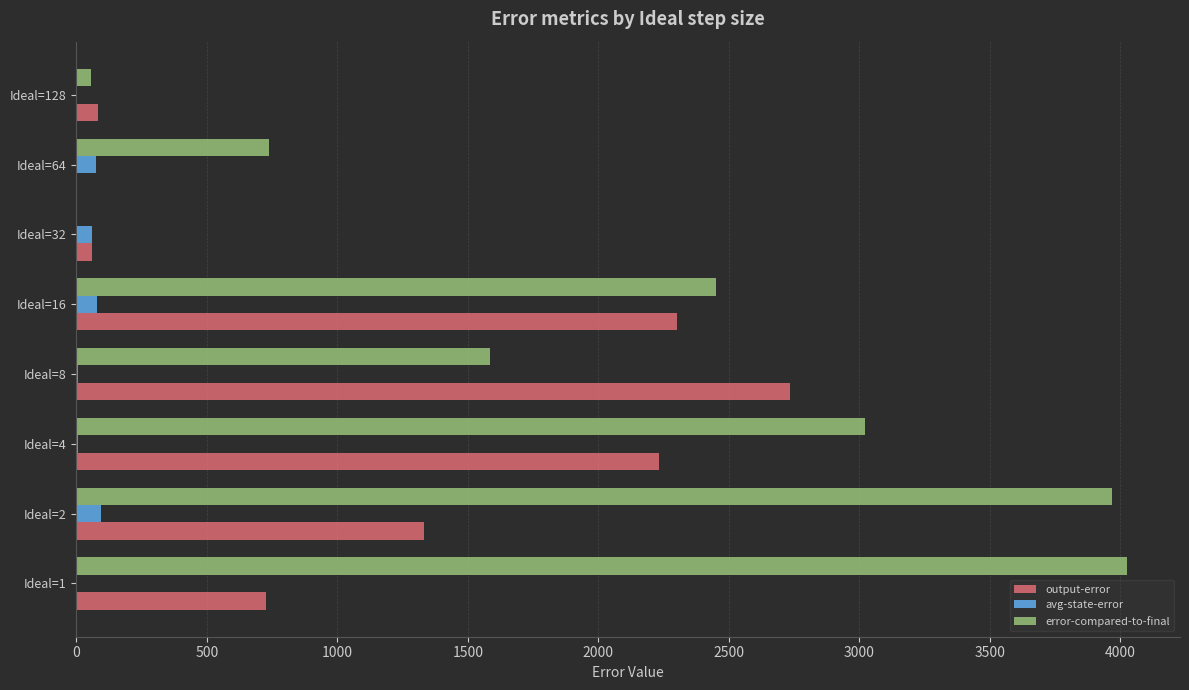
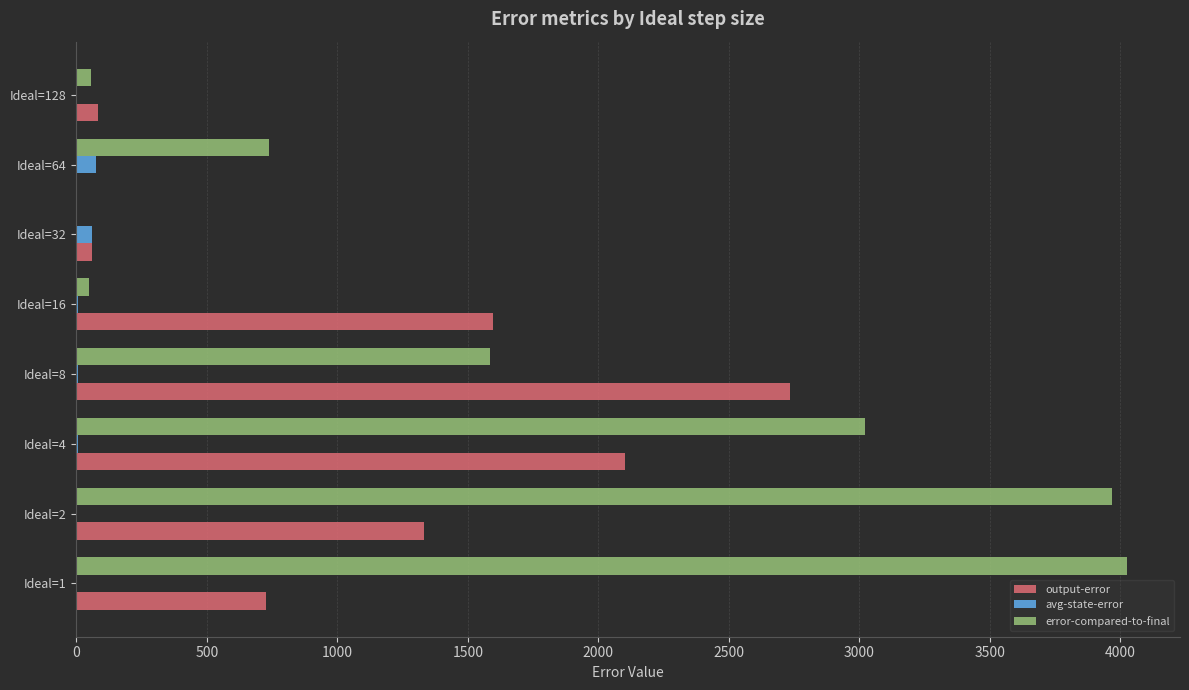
  {
    "output-error": {
      "Ideal=128": 80,
      "Ideal=64": 0,
      "Ideal=32": 60,
-     "Ideal=16": 2300,
+     "Ideal=16": 1600,
      "Ideal=8": 2740,
-     "Ideal=4": 2230,
+     "Ideal=4": 2100,
      "Ideal=2": 1330,
      "Ideal=1": 730
    },
    "avg-state-error": {
      "Ideal=64": 70,
      "Ideal=32": 60,
-     "Ideal=16": 80,
-     "Ideal=2": 90
+     "Ideal=16": 0,
+     "Ideal=2": 0
    },
    "error-compared-to-final": {
      "Ideal=128": 60,
      "Ideal=64": 740,
      "Ideal=32": 0,
-     "Ideal=16": 2450,
+     "Ideal=16": 50,
      "Ideal=8": 1580,
      "Ideal=4": 3020,
      "Ideal=2": 3970,
      "Ideal=1": 4030
    }
  }
